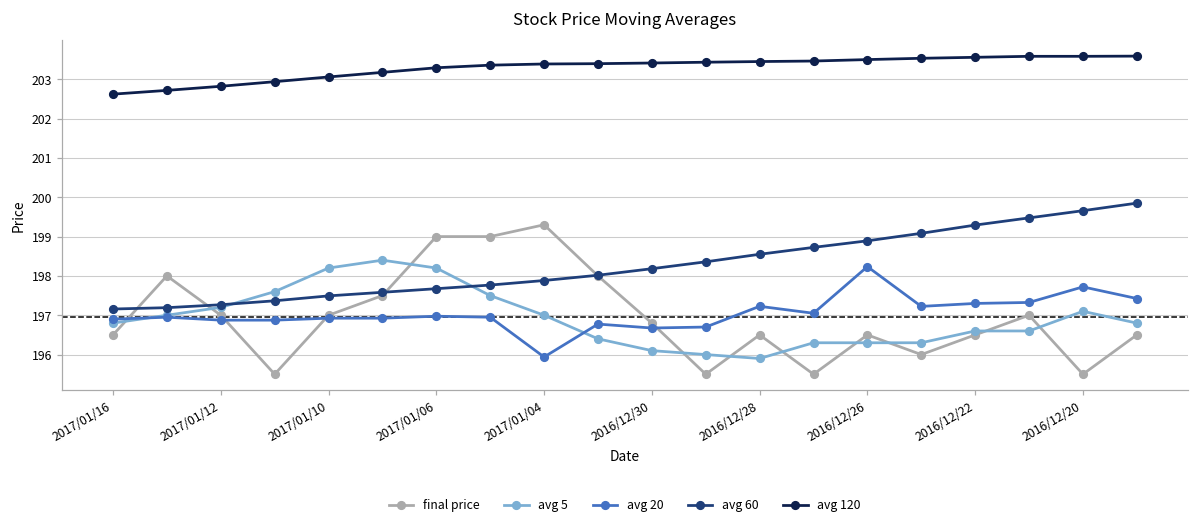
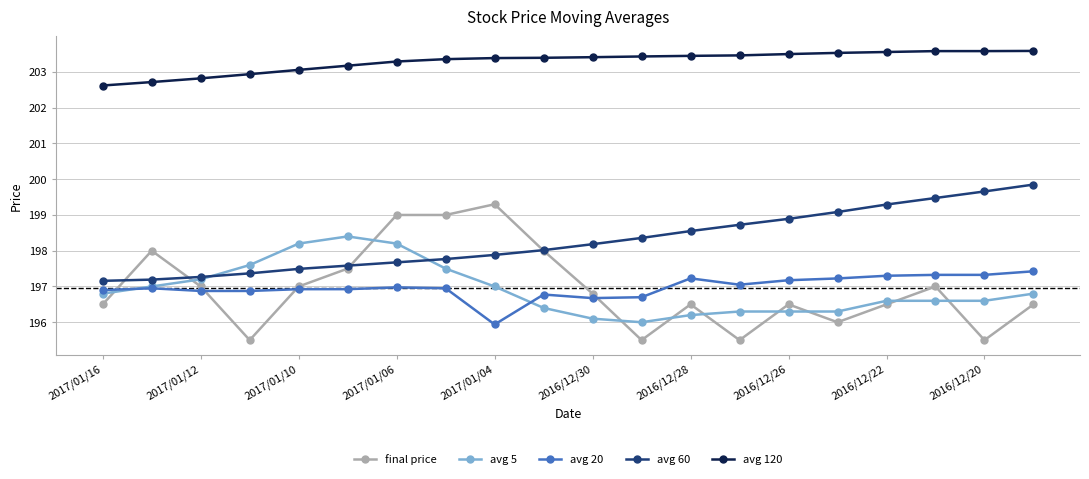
  {
    "final price": {
      "2017/01/16": 196.5,
      "2017/01/12": 197.0,
      "2017/01/10": 197.0,
      "2017/01/06": 199.0,
      "2017/01/04": 199.3,
      "2016/12/30": 196.8,
      "2016/12/28": 196.5,
      "2016/12/26": 196.5,
      "2016/12/22": 196.5,
      "2016/12/20": 195.5
    },
    "avg 5": {
      "2017/01/16": 196.8,
      "2017/01/10": 198.2,
      "2017/01/06": 198.2,
      "2017/01/04": 197.0,
      "2016/12/30": 196.1,
-     "2016/12/28": 195.9,
+     "2016/12/28": 196.2,
      "2016/12/26": 196.3,
      "2016/12/22": 196.6,
-     "2016/12/20": 197.1
+     "2016/12/20": 196.6
    },
    "avg 20": {
      "2017/01/16": 196.9,
      "2017/01/12": 196.9,
      "2017/01/10": 196.9,
      "2017/01/06": 197.0,
      "2017/01/04": 195.9,
      "2016/12/30": 196.7,
      "2016/12/28": 197.2,
-     "2016/12/26": 198.2,
+     "2016/12/26": 197.2,
      "2016/12/22": 197.3,
-     "2016/12/20": 197.7
+     "2016/12/20": 197.3
    }
  }
